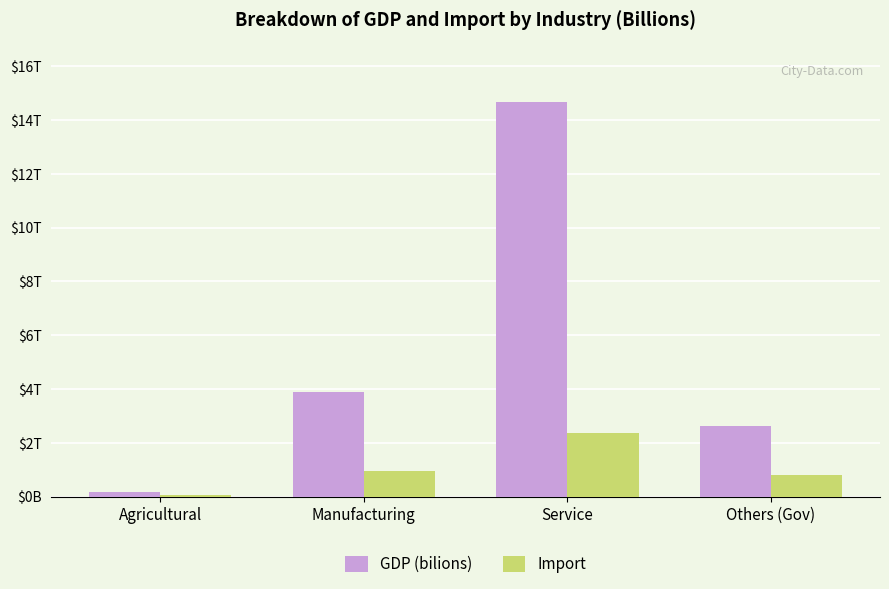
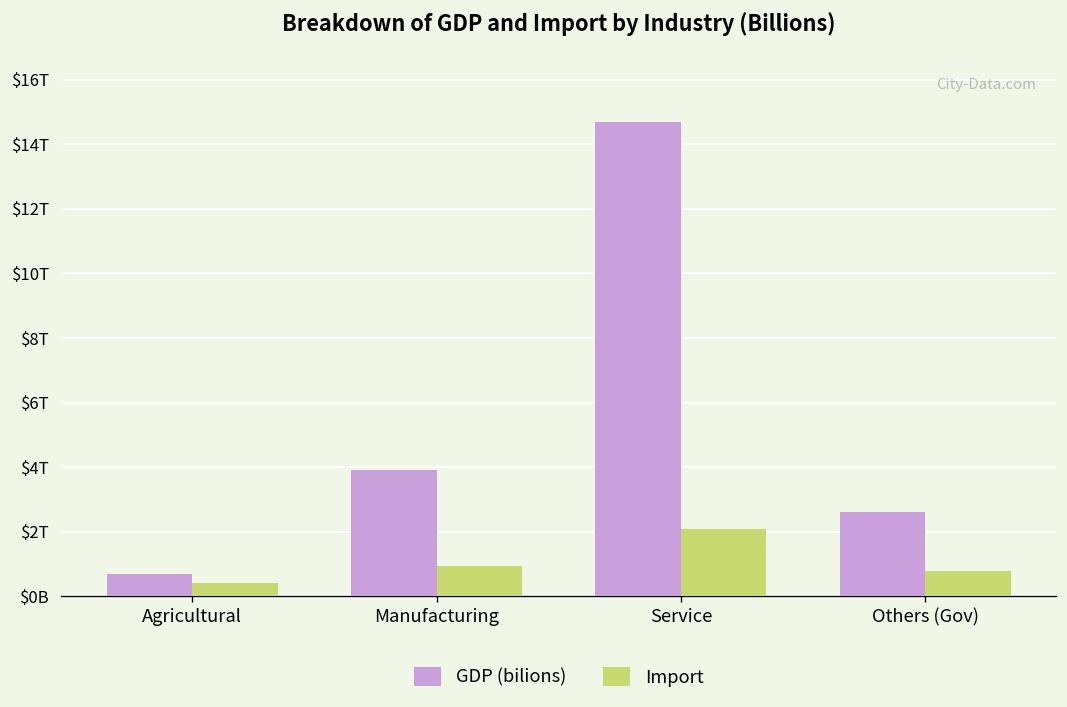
  {
    "GDP (bilions)": {
-     "Agricultural": "$0.2T",
+     "Agricultural": "$0.7T",
      "Manufacturing": "$3.9T",
      "Service": "$14.7T",
      "Others (Gov)": "$2.6T"
    },
    "Import": {
-     "Agricultural": "$0.1T",
+     "Agricultural": "$0.4T",
      "Manufacturing": "$0.9T",
-     "Service": "$2.4T",
+     "Service": "$2.1T",
      "Others (Gov)": "$0.8T"
    }
  }
